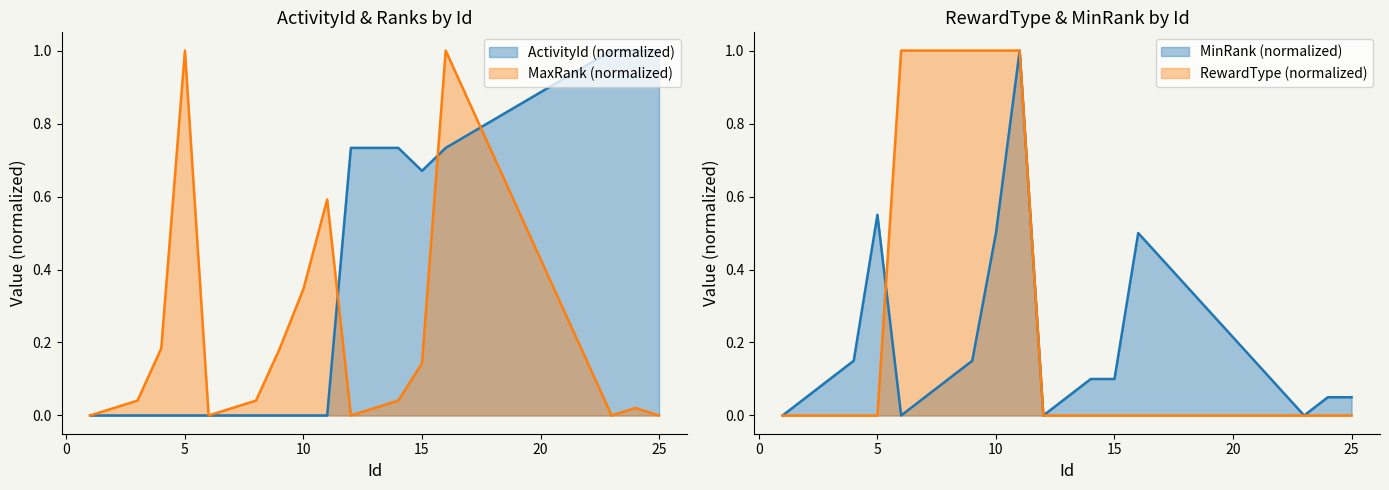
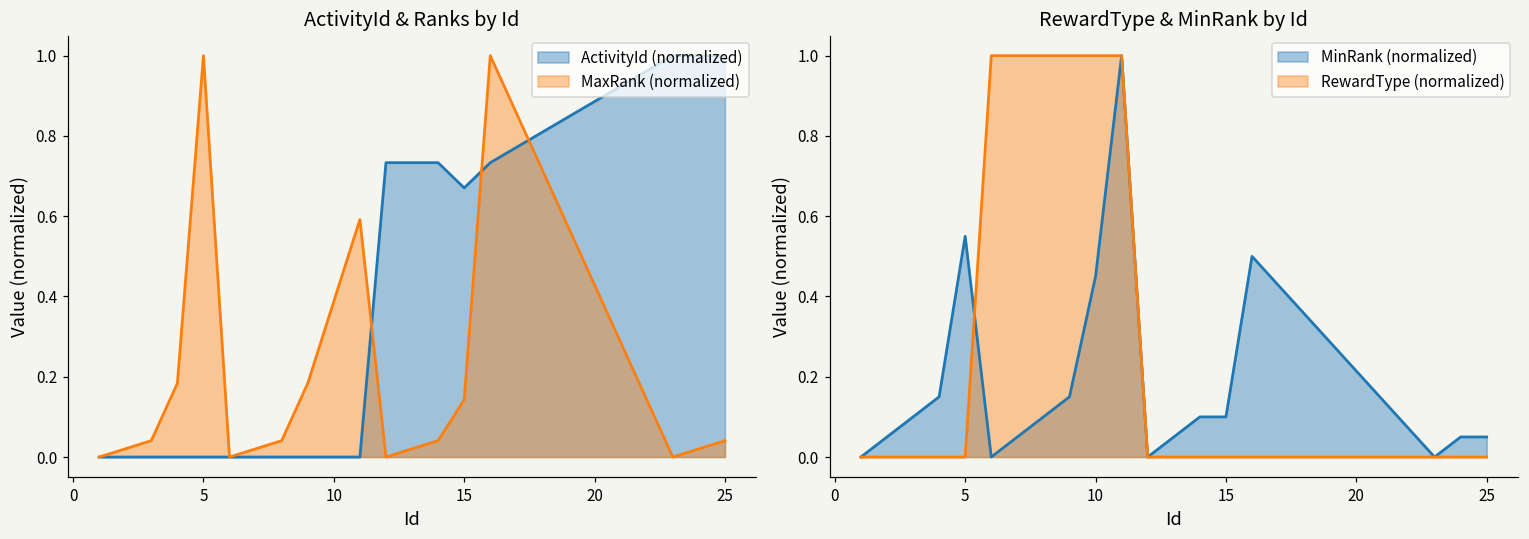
  {
    "ActivityId & Ranks by Id": {
      "ActivityId (normalized)": {
        "5": 0.00,
        "10": 0.00,
        "15": 0.67
      },
      "MaxRank (normalized)": {
        "5": 1.00,
-       "10": 0.35,
+       "10": 0.39,
        "15": 0.14,
-       "25": 0.00
+       "25": 0.04
      }
    },
    "RewardType & MinRank by Id": {
      "MinRank (normalized)": {
        "5": 0.55,
-       "10": 0.50,
+       "10": 0.45,
        "15": 0.10,
        "25": 0.05
      },
      "RewardType (normalized)": {
        "5": 0.00,
        "10": 1.00,
        "15": 0.00,
        "25": 0.00
      }
    }
  }
